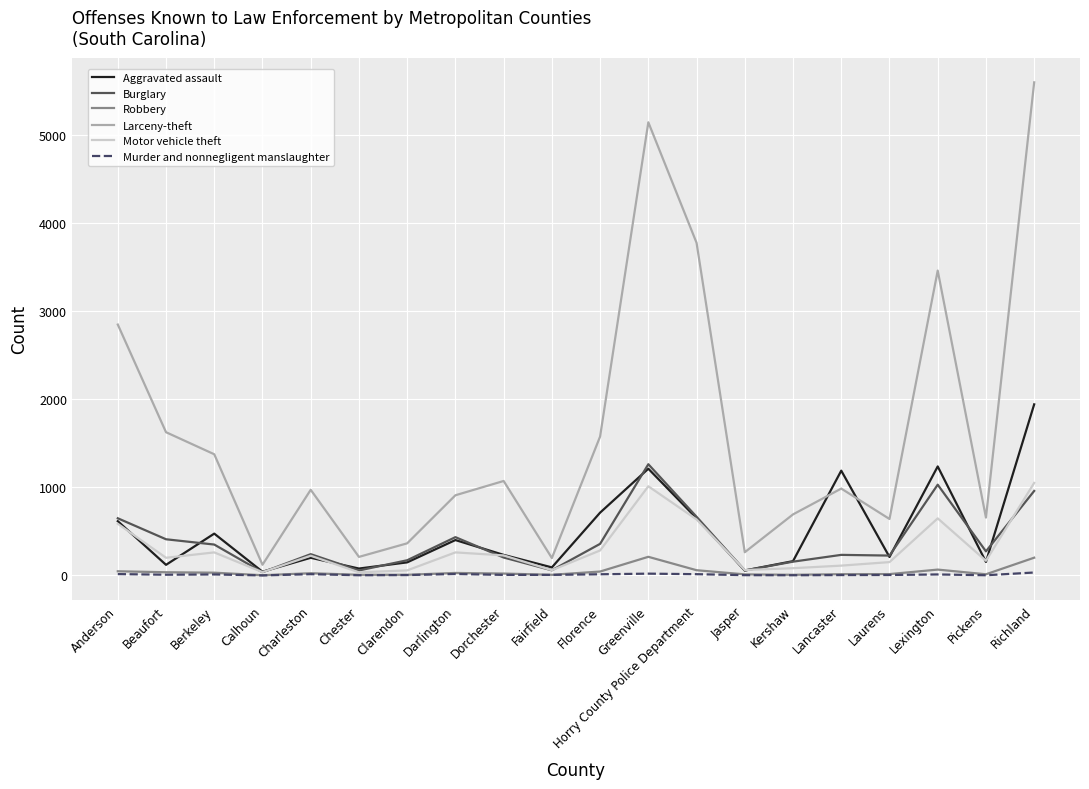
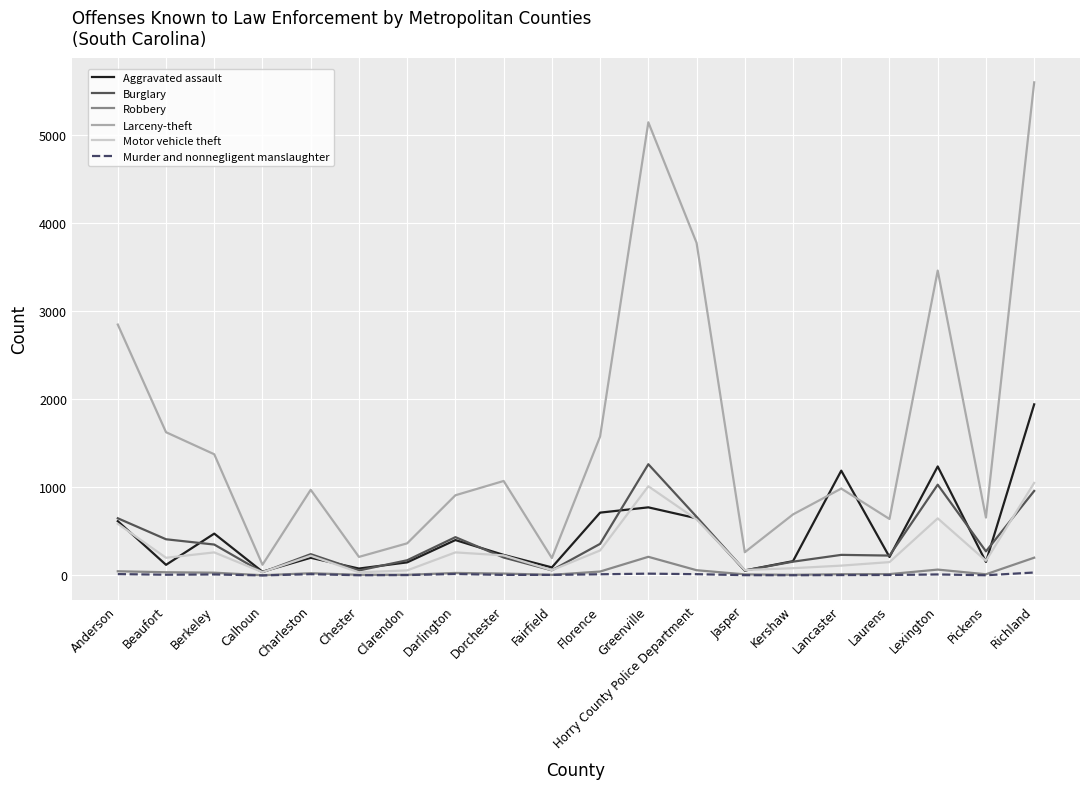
  {
    "Aggravated assault": {
      "Beaufort": 100,
      "Berkeley": 500,
      "Darlington": 400,
      "Fairfield": 100,
      "Florence": 700,
-     "Greenville": 1200,
+     "Greenville": 800,
      "Lancaster": 1200,
      "Lexington": 1200,
      "Richland": 1900
    }
  }
